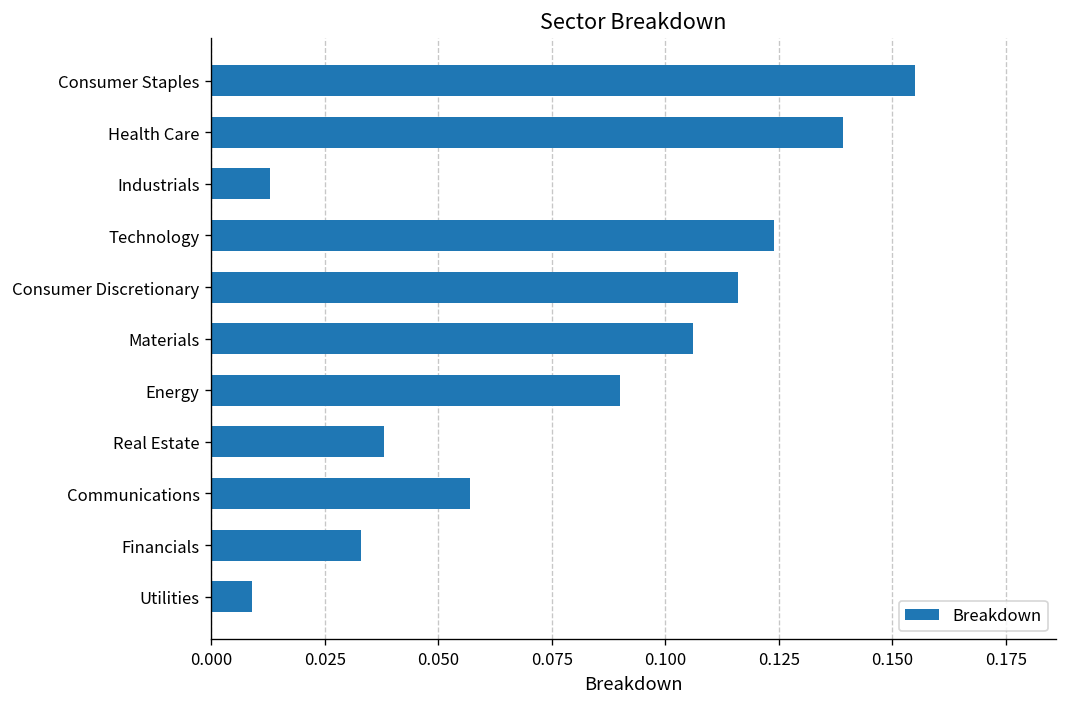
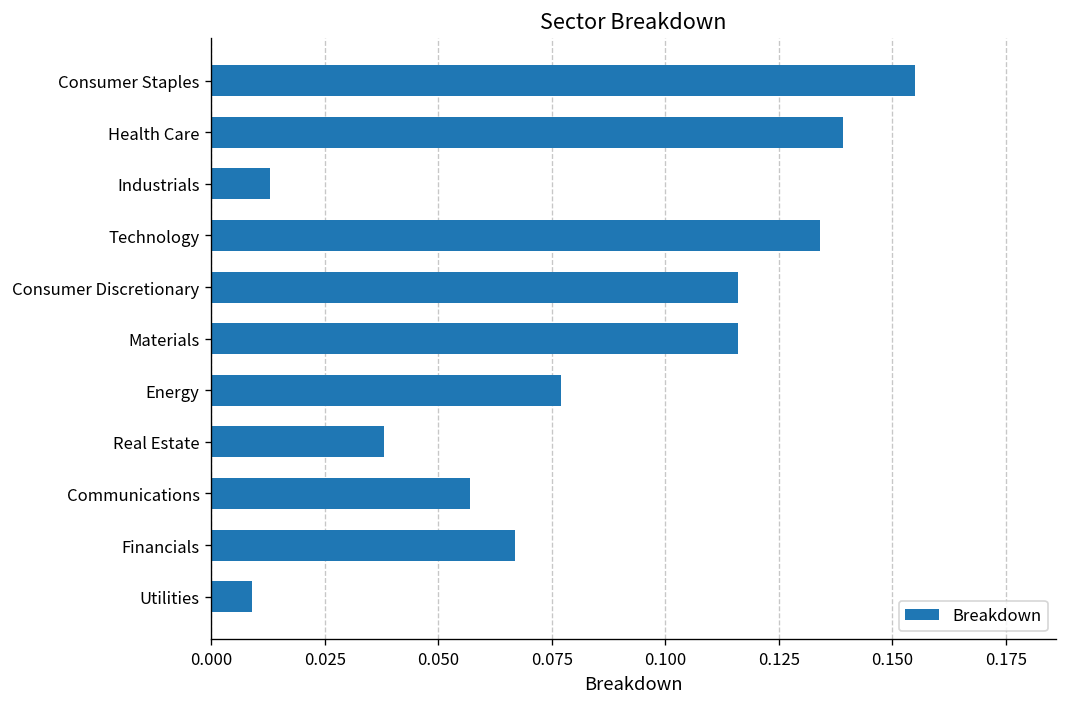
  {
    "Consumer Staples": 0.155,
    "Health Care": 0.139,
    "Industrials": 0.013,
-   "Technology": 0.124,
+   "Technology": 0.134,
    "Consumer Discretionary": 0.116,
-   "Materials": 0.106,
-   "Energy": 0.090,
+   "Materials": 0.116,
+   "Energy": 0.077,
    "Real Estate": 0.038,
    "Communications": 0.057,
-   "Financials": 0.033,
+   "Financials": 0.067,
    "Utilities": 0.009
  }
